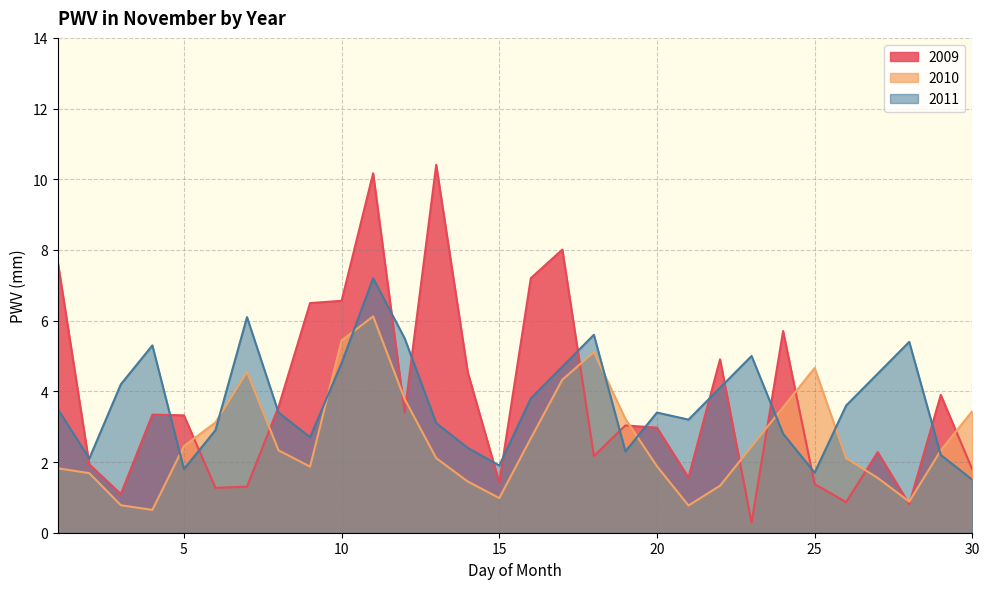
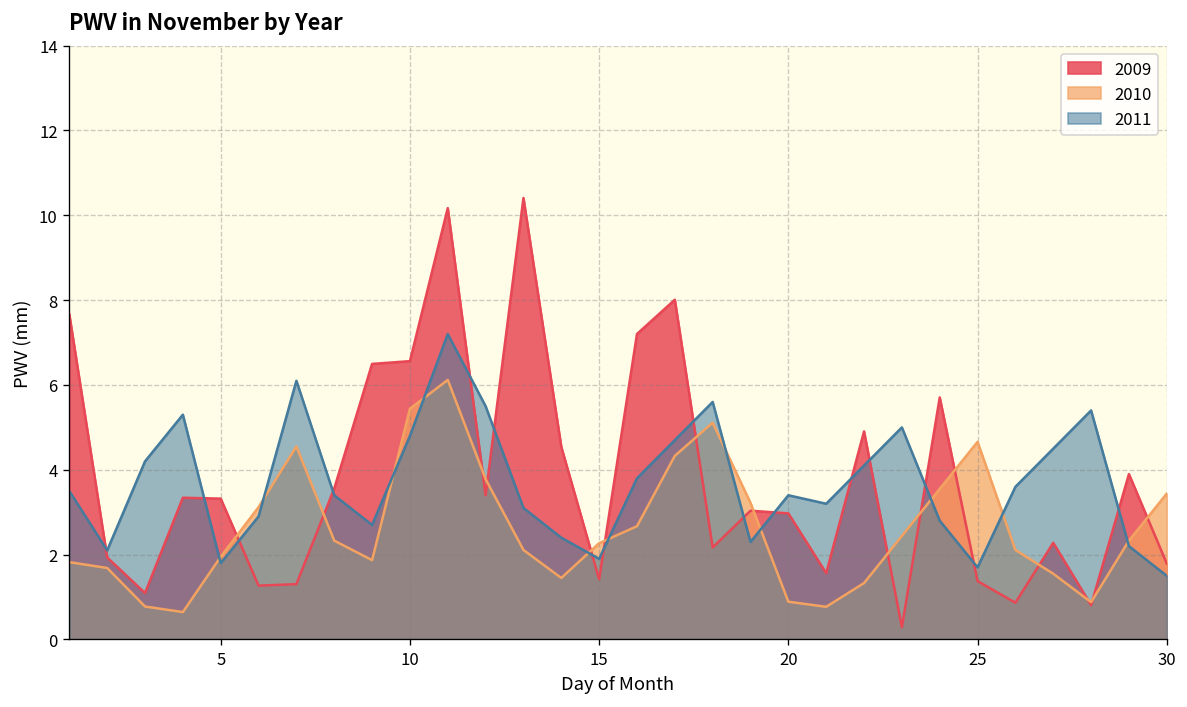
  {
    "2009": {
      "5": 3.3,
      "10": 6.6,
      "15": 1.4,
      "20": 3.0,
      "25": 1.4,
      "30": 1.8
    },
    "2010": {
-     "5": 2.5,
+     "5": 2.0,
      "10": 5.4,
-     "15": 1.0,
-     "20": 1.9,
+     "15": 2.3,
+     "20": 0.9,
      "25": 4.7,
      "30": 3.4
    },
    "2011": {
      "5": 1.8,
      "10": 4.8,
      "15": 1.9,
      "20": 3.4,
      "25": 1.7,
      "30": 1.5
    }
  }
